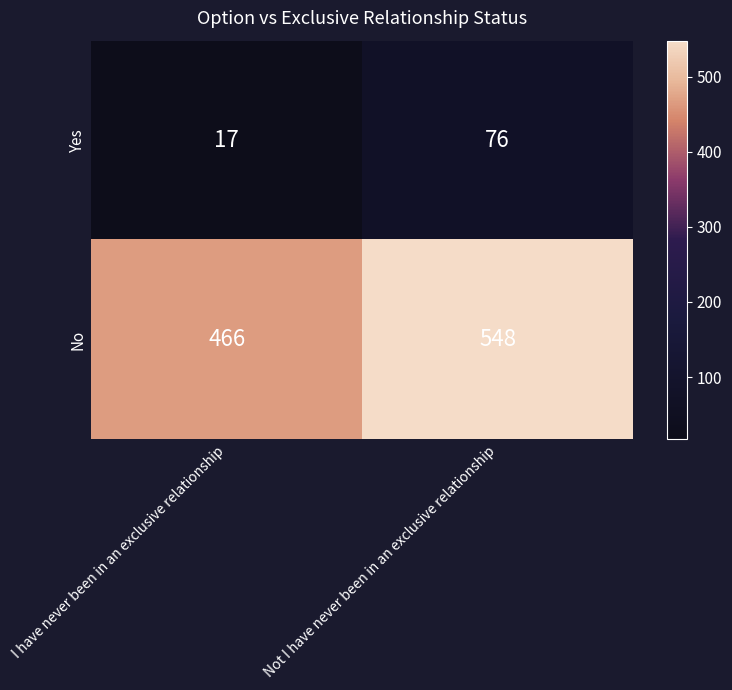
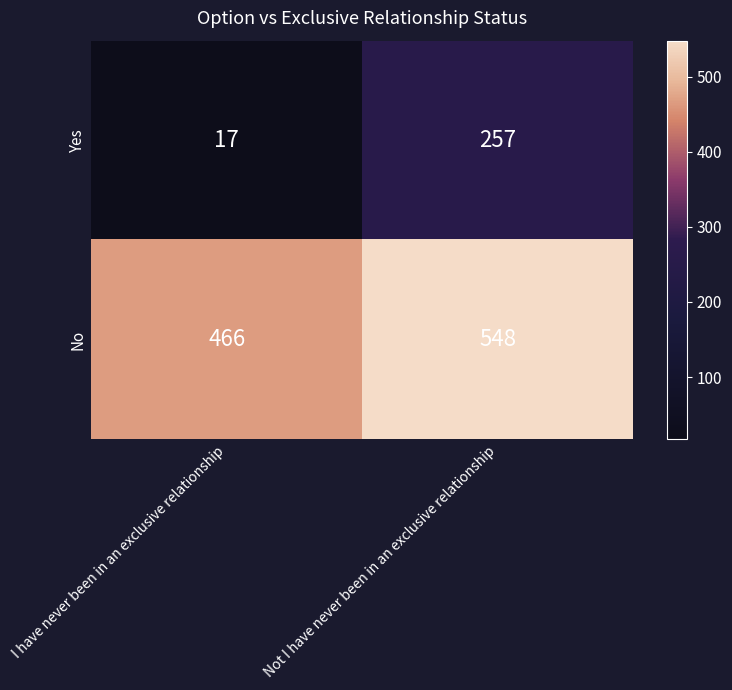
  {
    "Yes": {
      "I have never been in an exclusive relationship": 17,
-     "Not I have never been in an exclusive relationship": 76
+     "Not I have never been in an exclusive relationship": 257
    },
    "No": {
      "I have never been in an exclusive relationship": 466,
      "Not I have never been in an exclusive relationship": 548
    }
  }
